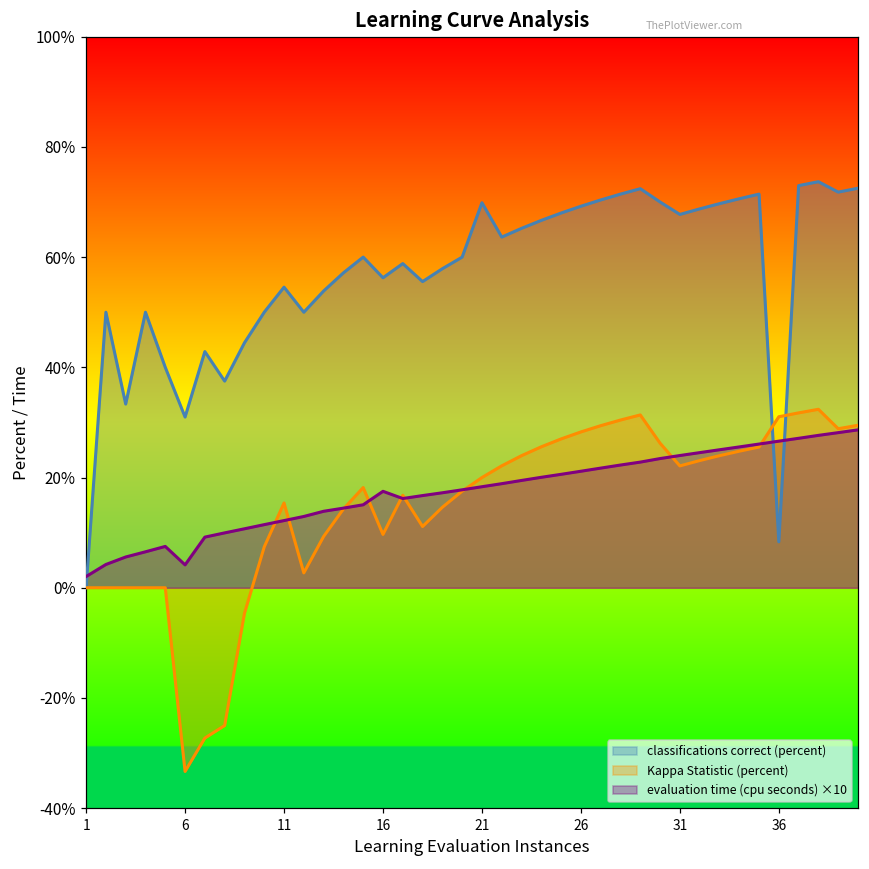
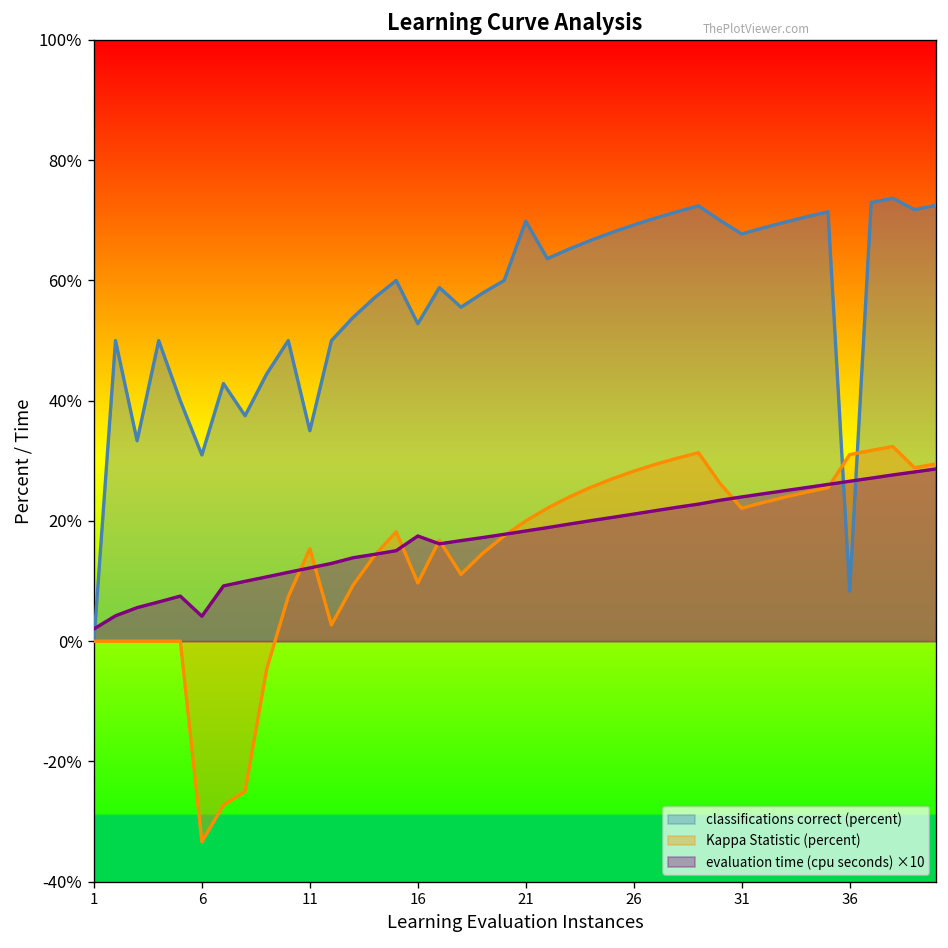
  {
    "classifications correct (percent)": {
      "6": "31%",
-     "11": "55%",
-     "16": "56%",
+     "11": "35%",
+     "16": "53%",
      "21": "70%",
      "26": "69%",
      "31": "68%",
      "36": "8%"
    },
    "evaluation time (cpu seconds) ×10": {
      "1": "2%",
      "6": "4%",
      "11": "12%",
      "16": "17%",
      "21": "18%",
      "26": "21%",
      "31": "24%",
      "36": "27%"
    }
  }
